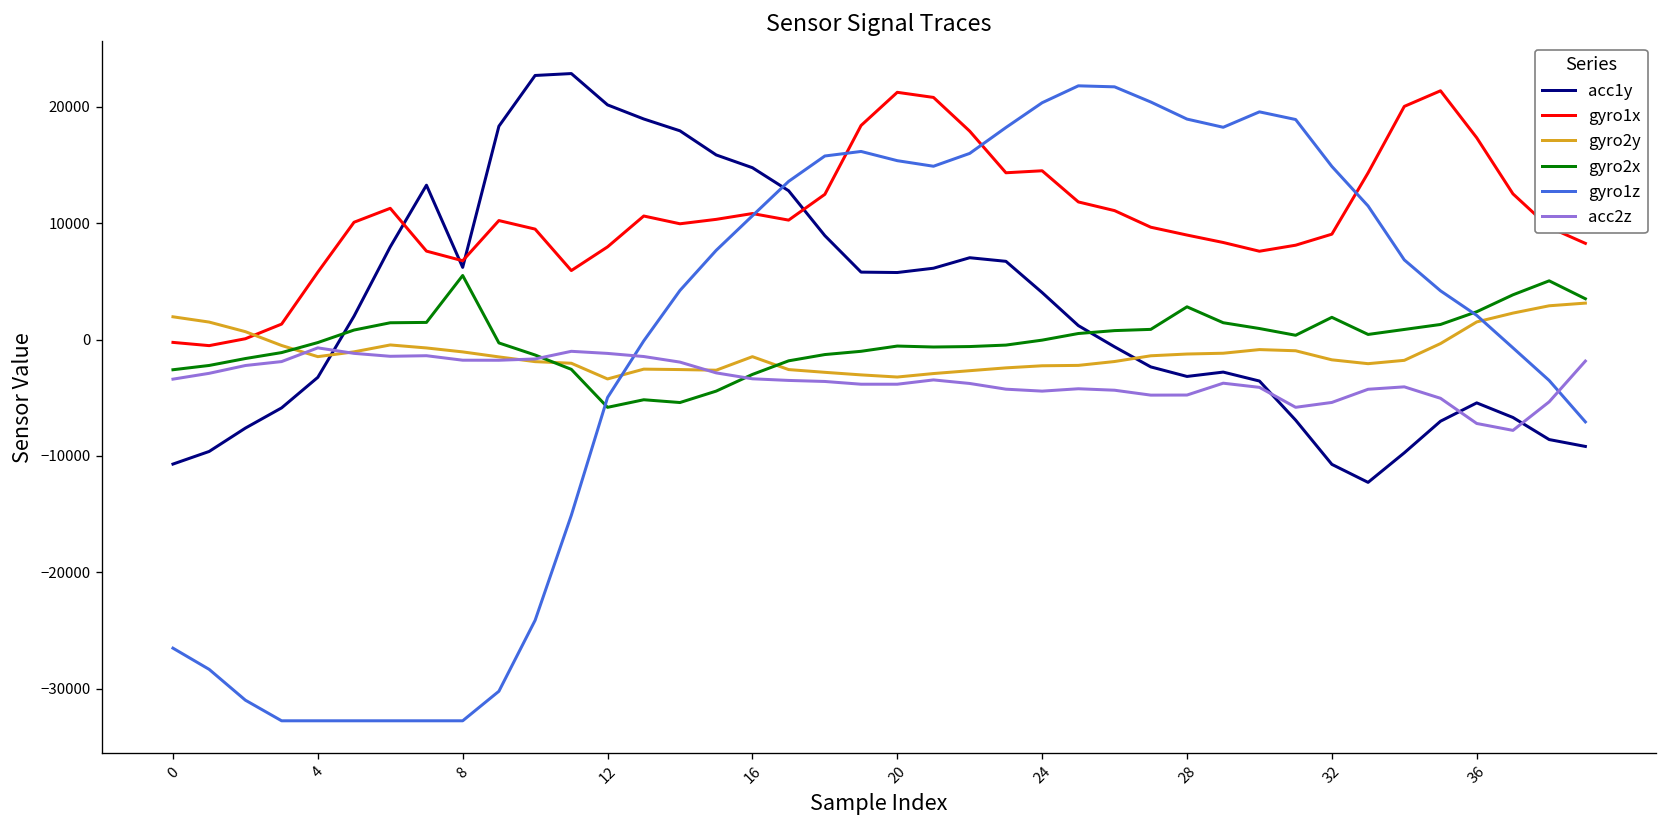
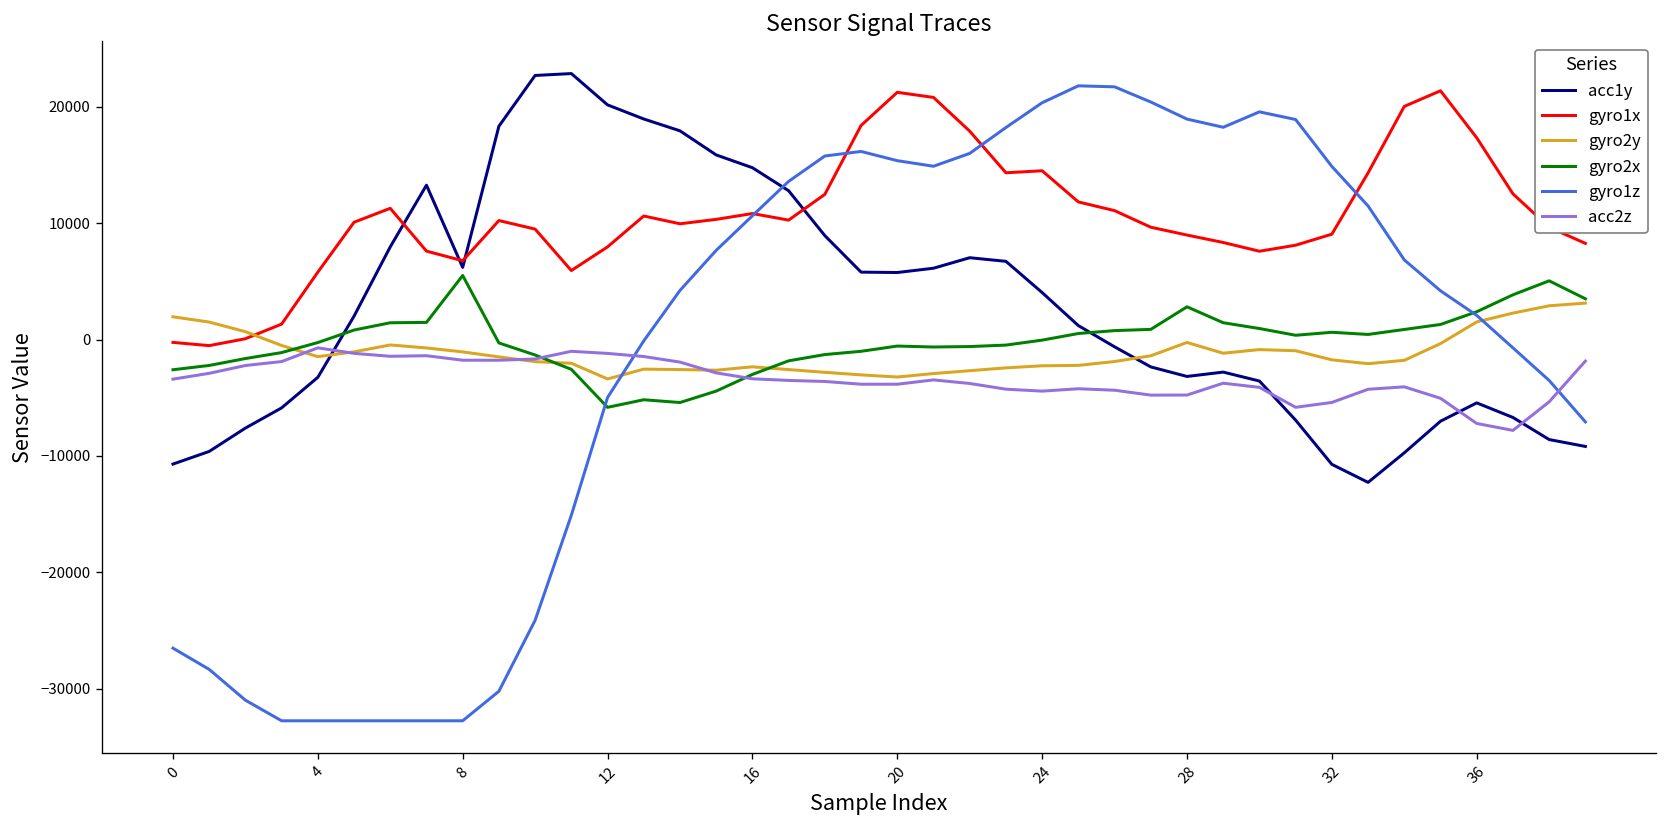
  {
    "acc1y": {
      "0": -11000,
      "4": -3000,
      "8": 6000,
      "12": 20000,
      "16": 15000,
      "20": 6000,
      "24": 4000,
      "28": -3000,
      "32": -11000,
      "36": -5000
    },
    "gyro1x": {
      "0": 0,
      "4": 6000,
      "8": 7000,
      "12": 8000,
      "20": 21000,
      "24": 15000,
      "28": 9000,
      "32": 9000,
      "36": 17000
    },
    "gyro2y": {
      "0": 2000,
      "4": -1000,
      "8": -1000,
      "12": -3000,
-     "16": -1000,
+     "16": -2000,
      "20": -3000,
      "24": -2000,
-     "28": -1000,
+     "28": 0,
      "32": -2000,
      "36": 2000
    },
    "gyro2x": {
      "0": -3000,
      "4": 0,
      "8": 6000,
      "12": -6000,
      "16": -3000,
      "20": -1000,
      "24": 0,
      "28": 3000,
-     "32": 2000,
+     "32": 1000,
      "36": 2000
    },
    "gyro1z": {
      "0": -27000,
      "4": -33000,
      "8": -33000,
      "12": -5000,
      "20": 15000,
      "24": 20000,
      "28": 19000,
      "32": 15000,
      "36": 2000
    },
    "acc2z": {
      "0": -3000,
      "4": -1000,
      "8": -2000,
      "12": -1000,
      "16": -3000,
      "20": -4000,
      "24": -4000,
      "28": -5000,
      "32": -5000,
      "36": -7000
    }
  }
